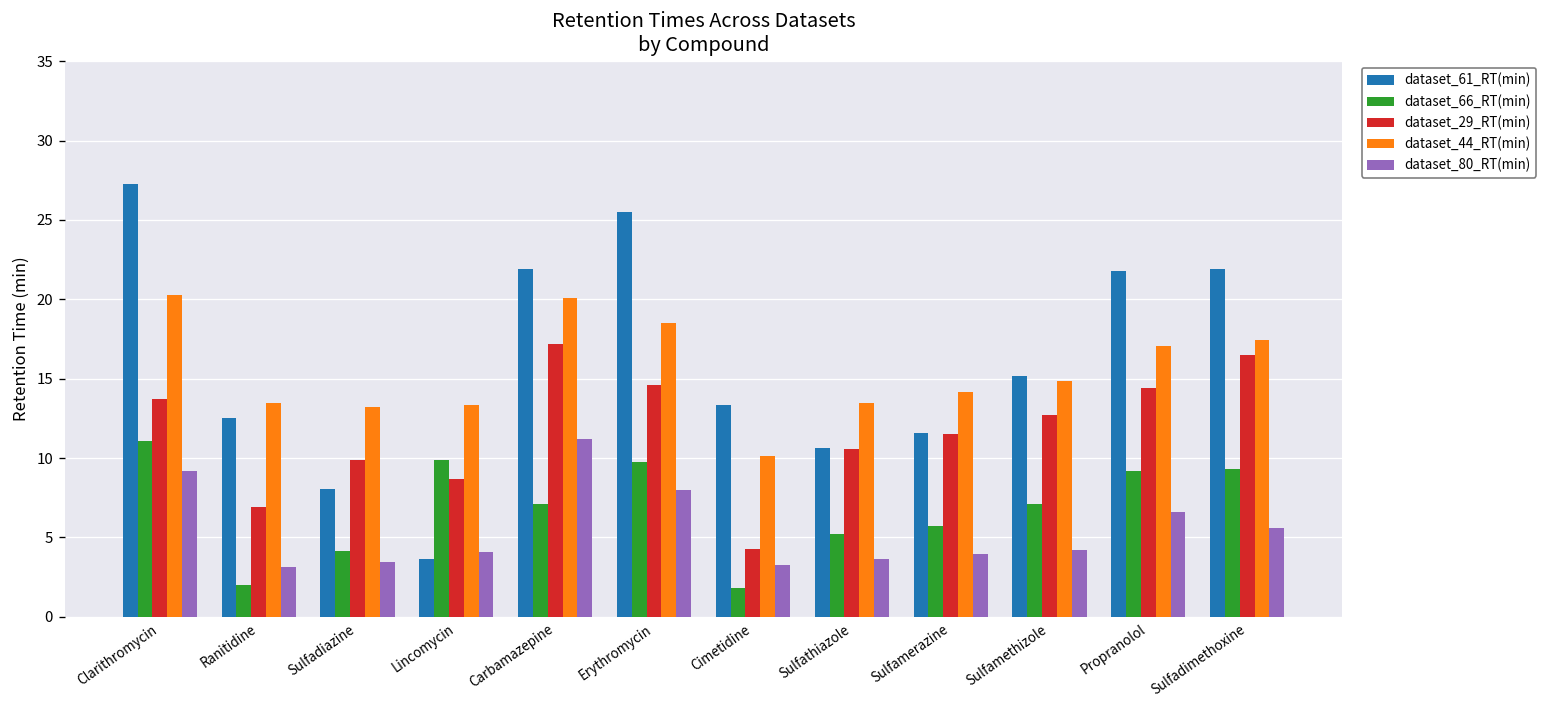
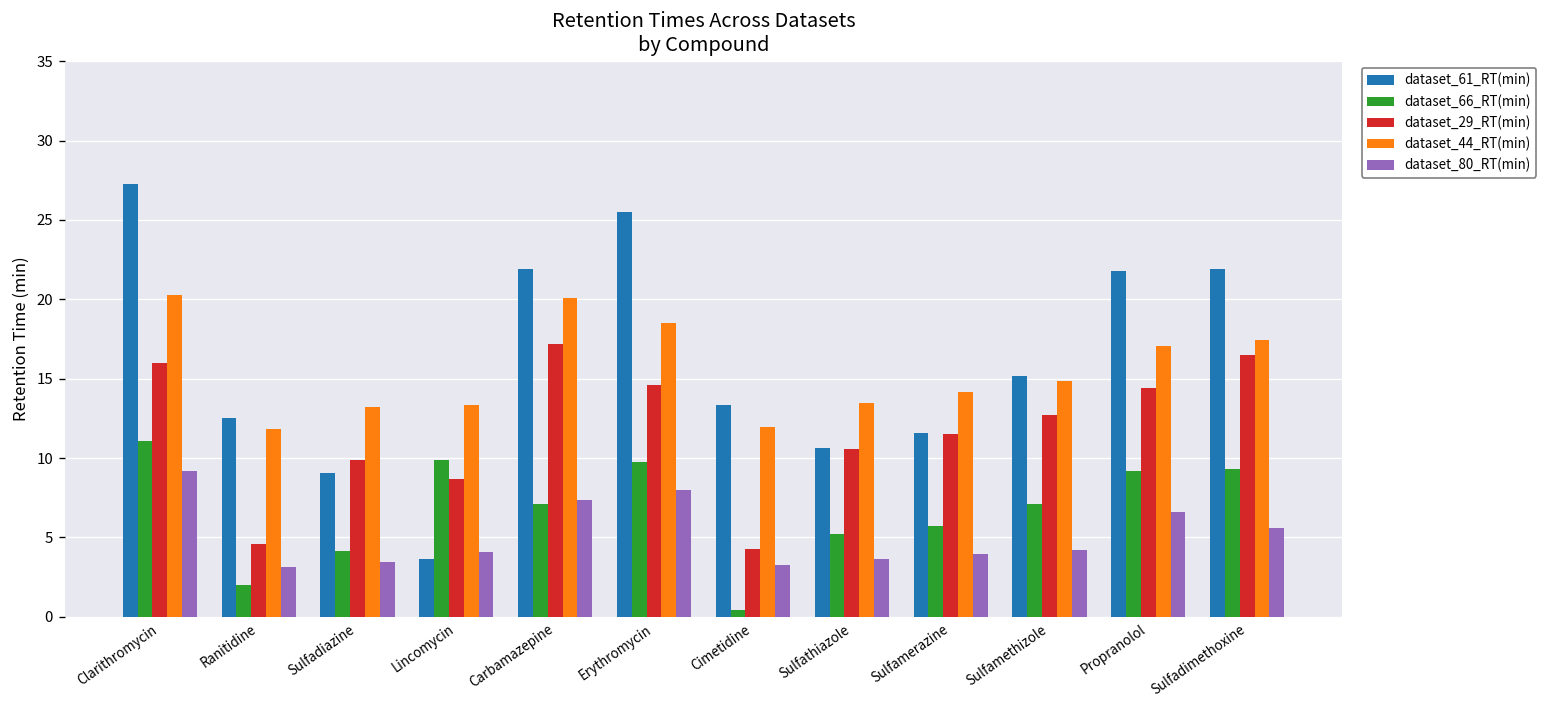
  {
    "dataset_61_RT(min)": {
      "Clarithromycin": 27.2,
      "Ranitidine": 12.5,
-     "Sulfadiazine": 8.1,
+     "Sulfadiazine": 9.1,
      "Lincomycin": 3.6,
      "Carbamazepine": 21.9,
      "Erythromycin": 25.5,
      "Cimetidine": 13.3,
      "Sulfathiazole": 10.6,
      "Sulfamerazine": 11.6,
      "Sulfamethizole": 15.2,
      "Propranolol": 21.8,
      "Sulfadimethoxine": 21.9
    },
    "dataset_66_RT(min)": {
      "Clarithromycin": 11.1,
      "Ranitidine": 2.0,
      "Sulfadiazine": 4.2,
      "Lincomycin": 9.9,
      "Carbamazepine": 7.1,
      "Erythromycin": 9.7,
-     "Cimetidine": 1.8,
+     "Cimetidine": 0.5,
      "Sulfathiazole": 5.2,
      "Sulfamerazine": 5.7,
      "Sulfamethizole": 7.1,
      "Propranolol": 9.2,
      "Sulfadimethoxine": 9.3
    },
    "dataset_29_RT(min)": {
-     "Clarithromycin": 13.7,
-     "Ranitidine": 6.9,
+     "Clarithromycin": 16.0,
+     "Ranitidine": 4.6,
      "Sulfadiazine": 9.9,
      "Lincomycin": 8.7,
      "Carbamazepine": 17.2,
      "Erythromycin": 14.6,
      "Cimetidine": 4.3,
      "Sulfathiazole": 10.6,
      "Sulfamerazine": 11.5,
      "Sulfamethizole": 12.7,
      "Propranolol": 14.4,
      "Sulfadimethoxine": 16.5
    },
    "dataset_44_RT(min)": {
      "Clarithromycin": 20.3,
-     "Ranitidine": 13.5,
+     "Ranitidine": 11.8,
      "Sulfadiazine": 13.2,
      "Lincomycin": 13.3,
      "Carbamazepine": 20.1,
      "Erythromycin": 18.5,
-     "Cimetidine": 10.1,
+     "Cimetidine": 12.0,
      "Sulfathiazole": 13.5,
      "Sulfamerazine": 14.2,
      "Sulfamethizole": 14.8,
      "Propranolol": 17.1,
      "Sulfadimethoxine": 17.5
    },
    "dataset_80_RT(min)": {
      "Clarithromycin": 9.2,
      "Ranitidine": 3.1,
      "Sulfadiazine": 3.5,
      "Lincomycin": 4.1,
-     "Carbamazepine": 11.2,
+     "Carbamazepine": 7.4,
      "Erythromycin": 8.0,
      "Cimetidine": 3.2,
      "Sulfathiazole": 3.6,
      "Sulfamerazine": 4.0,
      "Sulfamethizole": 4.2,
      "Propranolol": 6.6,
      "Sulfadimethoxine": 5.6
    }
  }
